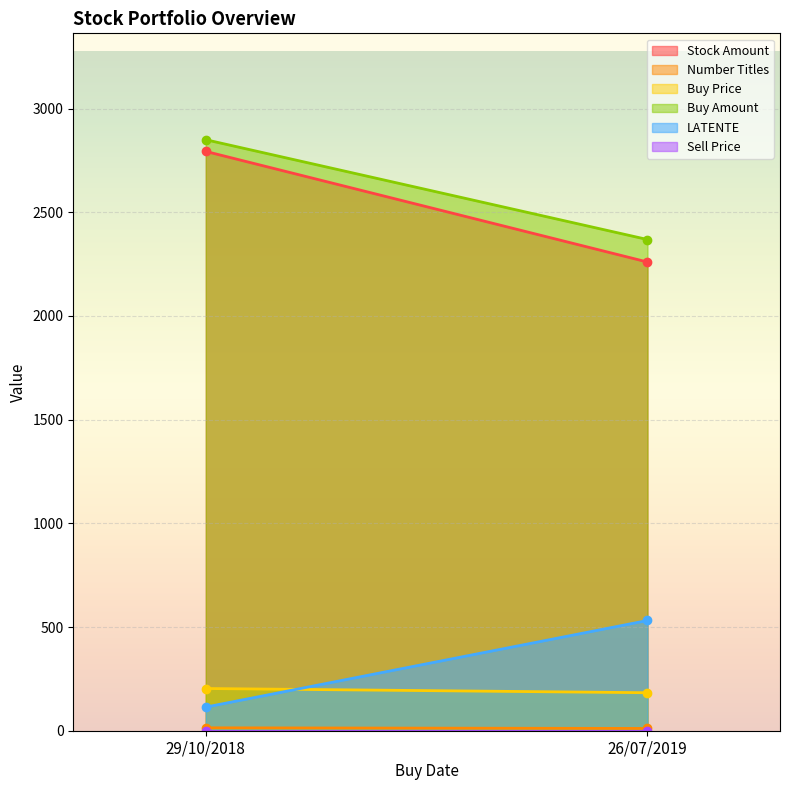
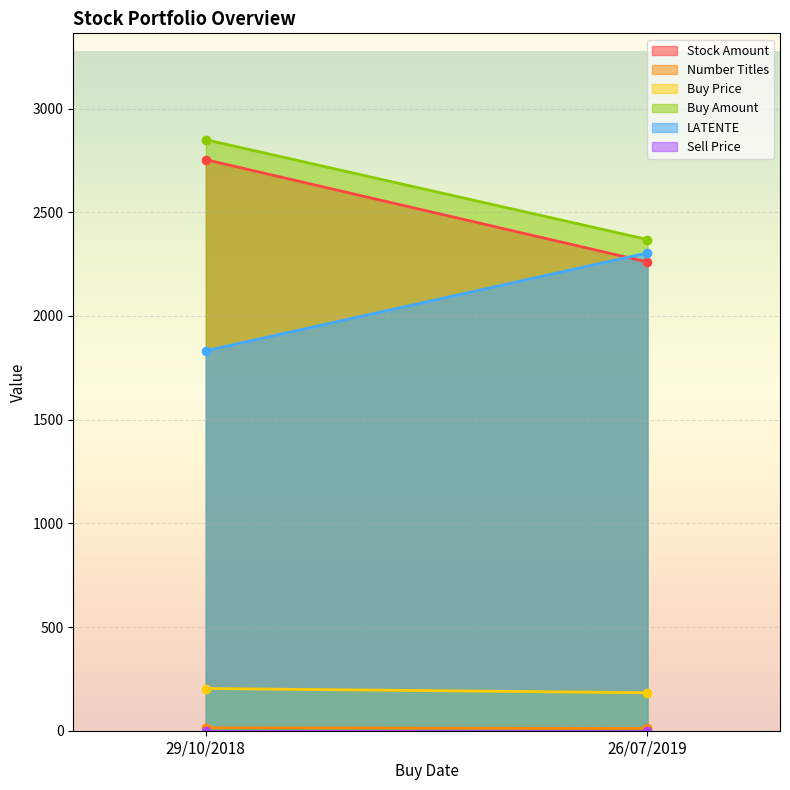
  {
    "Stock Amount": {
-     "29/10/2018": 2790,
+     "29/10/2018": 2750,
      "26/07/2019": 2260
    },
    "Buy Amount": {
      "29/10/2018": 2850,
      "26/07/2019": 2370
    },
    "LATENTE": {
-     "29/10/2018": 110,
-     "26/07/2019": 530
+     "29/10/2018": 1830,
+     "26/07/2019": 2300
    },
    "Sell Price": {
      "29/10/2018": 0
    }
  }
